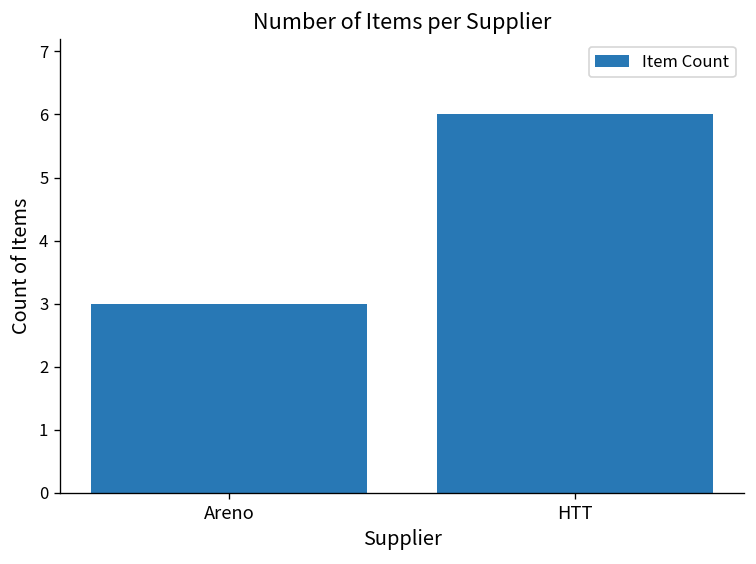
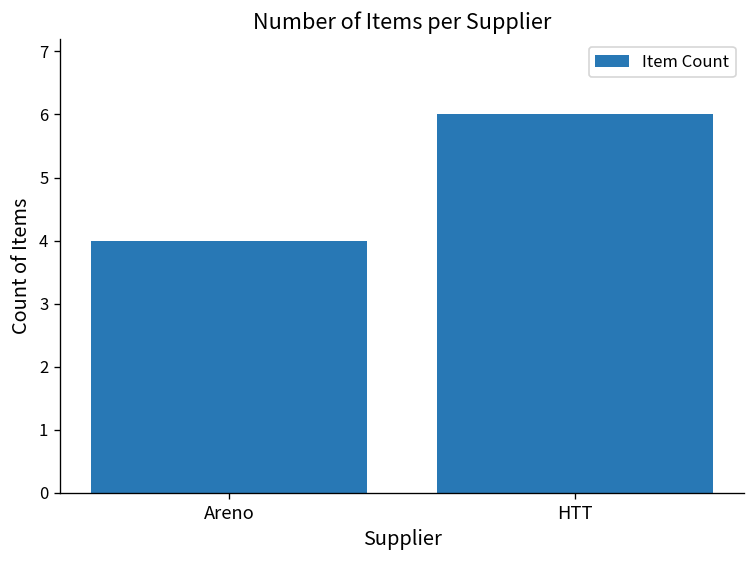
  {
-   "Areno": 3,
+   "Areno": 4,
    "HTT": 6
  }
